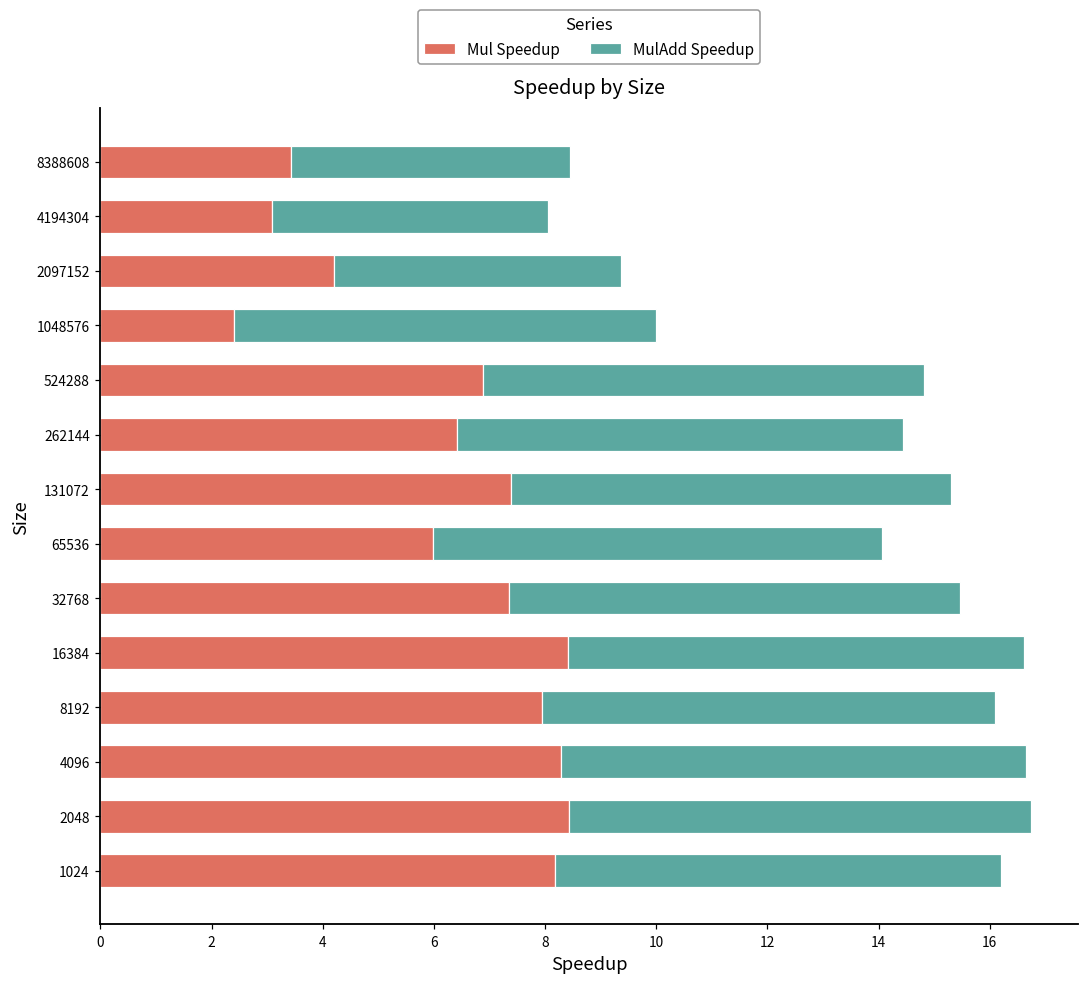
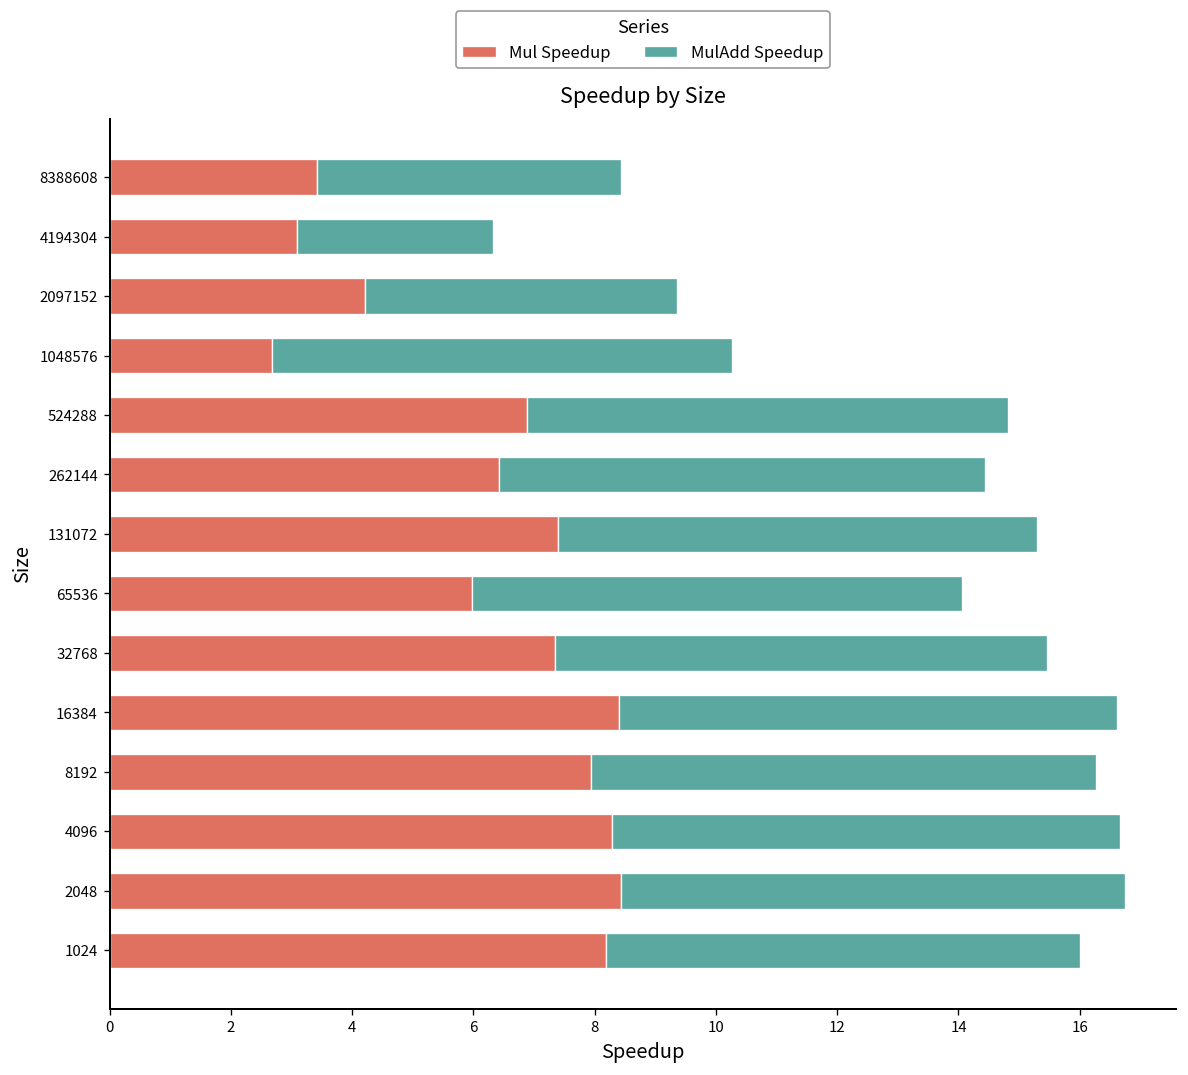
  {
    "Mul Speedup": {
      "8388608": 3.4,
      "4194304": 3.1,
      "2097152": 4.2,
-     "1048576": 2.4,
+     "1048576": 2.7,
      "524288": 6.9,
      "262144": 6.4,
      "131072": 7.4,
      "65536": 6.0,
      "32768": 7.4,
      "16384": 8.4,
      "8192": 7.9,
      "4096": 8.3,
      "2048": 8.4,
      "1024": 8.2
    },
    "MulAdd Speedup": {
      "8388608": 5.0,
-     "4194304": 5.0,
+     "4194304": 3.2,
      "2097152": 5.2,
      "1048576": 7.6,
      "524288": 7.9,
      "262144": 8.0,
      "131072": 7.9,
      "65536": 8.1,
      "32768": 8.1,
      "16384": 8.2,
-     "8192": 8.1,
+     "8192": 8.3,
      "4096": 8.4,
      "2048": 8.3,
-     "1024": 8.0
+     "1024": 7.8
    }
  }
